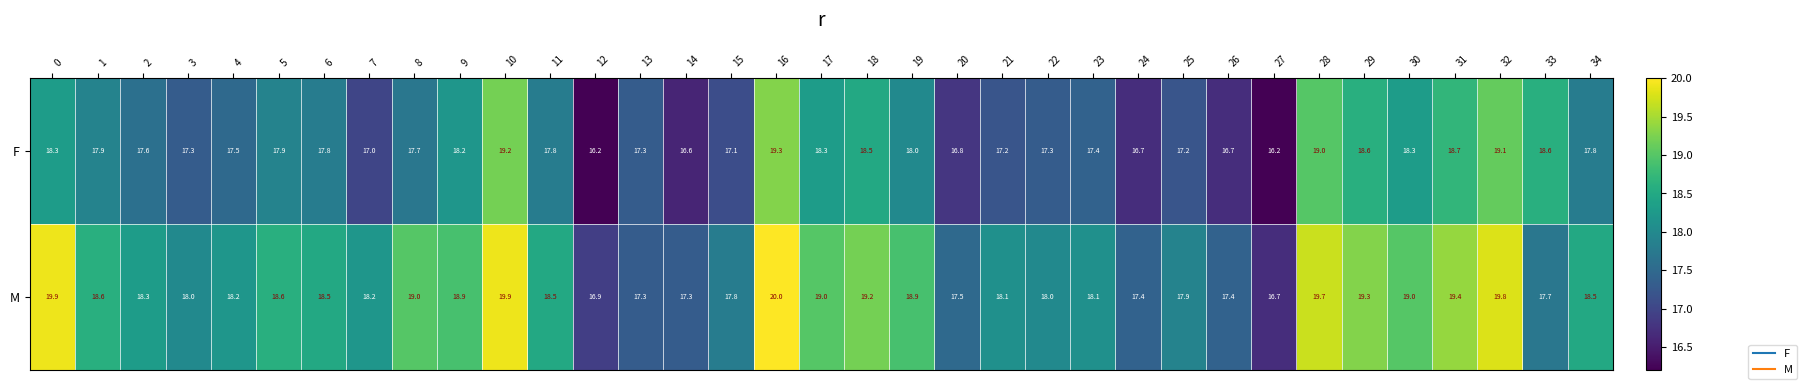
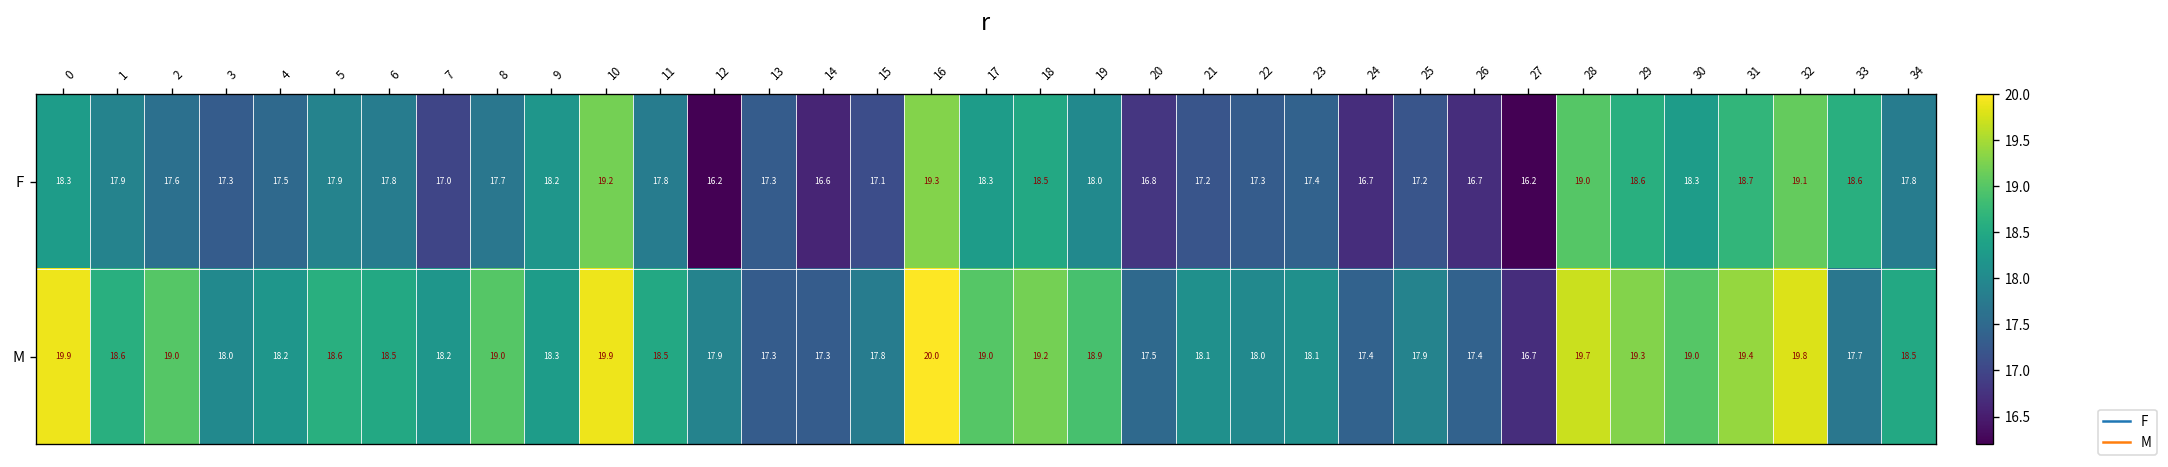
  {
    "F": {
      "0": 18.3,
      "1": 17.9,
      "2": 17.6,
      "3": 17.3,
      "4": 17.5,
      "5": 17.9,
      "6": 17.8,
      "7": 17.0,
      "8": 17.7,
      "9": 18.2,
      "10": 19.2,
      "11": 17.8,
      "12": 16.2,
      "13": 17.3,
      "14": 16.6,
      "15": 17.1,
      "16": 19.3,
      "17": 18.3,
      "18": 18.5,
      "19": 18.0,
      "20": 16.8,
      "21": 17.2,
      "22": 17.3,
      "23": 17.4,
      "24": 16.7,
      "25": 17.2,
      "26": 16.7,
      "27": 16.2,
      "28": 19.0,
      "29": 18.6,
      "30": 18.3,
      "31": 18.7,
      "32": 19.1,
      "33": 18.6,
      "34": 17.8
    },
    "M": {
      "0": 19.9,
      "1": 18.6,
-     "2": 18.3,
+     "2": 19.0,
      "3": 18.0,
      "4": 18.2,
      "5": 18.6,
      "6": 18.5,
      "7": 18.2,
      "8": 19.0,
-     "9": 18.9,
+     "9": 18.3,
      "10": 19.9,
      "11": 18.5,
-     "12": 16.9,
+     "12": 17.9,
      "13": 17.3,
      "14": 17.3,
      "15": 17.8,
      "16": 20.0,
      "17": 19.0,
      "18": 19.2,
      "19": 18.9,
      "20": 17.5,
      "21": 18.1,
      "22": 18.0,
      "23": 18.1,
      "24": 17.4,
      "25": 17.9,
      "26": 17.4,
      "27": 16.7,
      "28": 19.7,
      "29": 19.3,
      "30": 19.0,
      "31": 19.4,
      "32": 19.8,
      "33": 17.7,
      "34": 18.5
    }
  }
